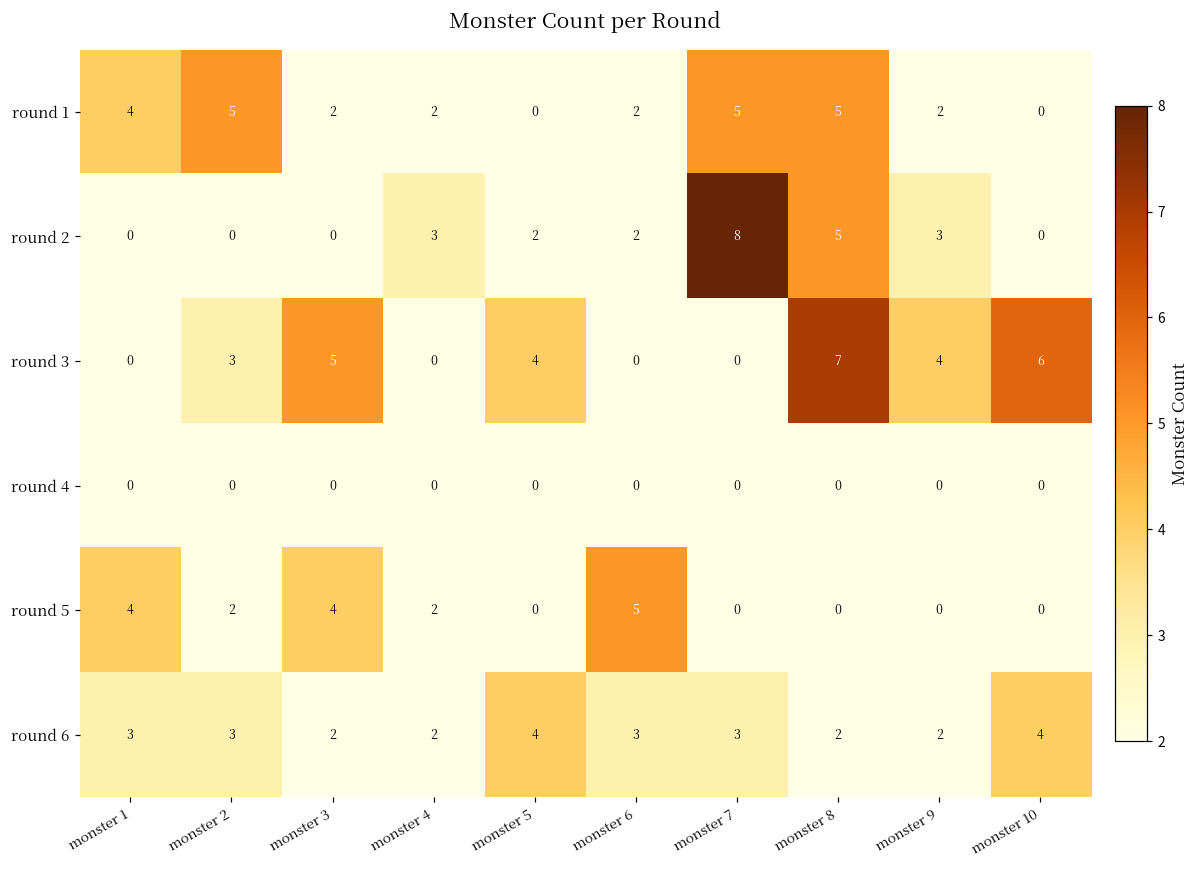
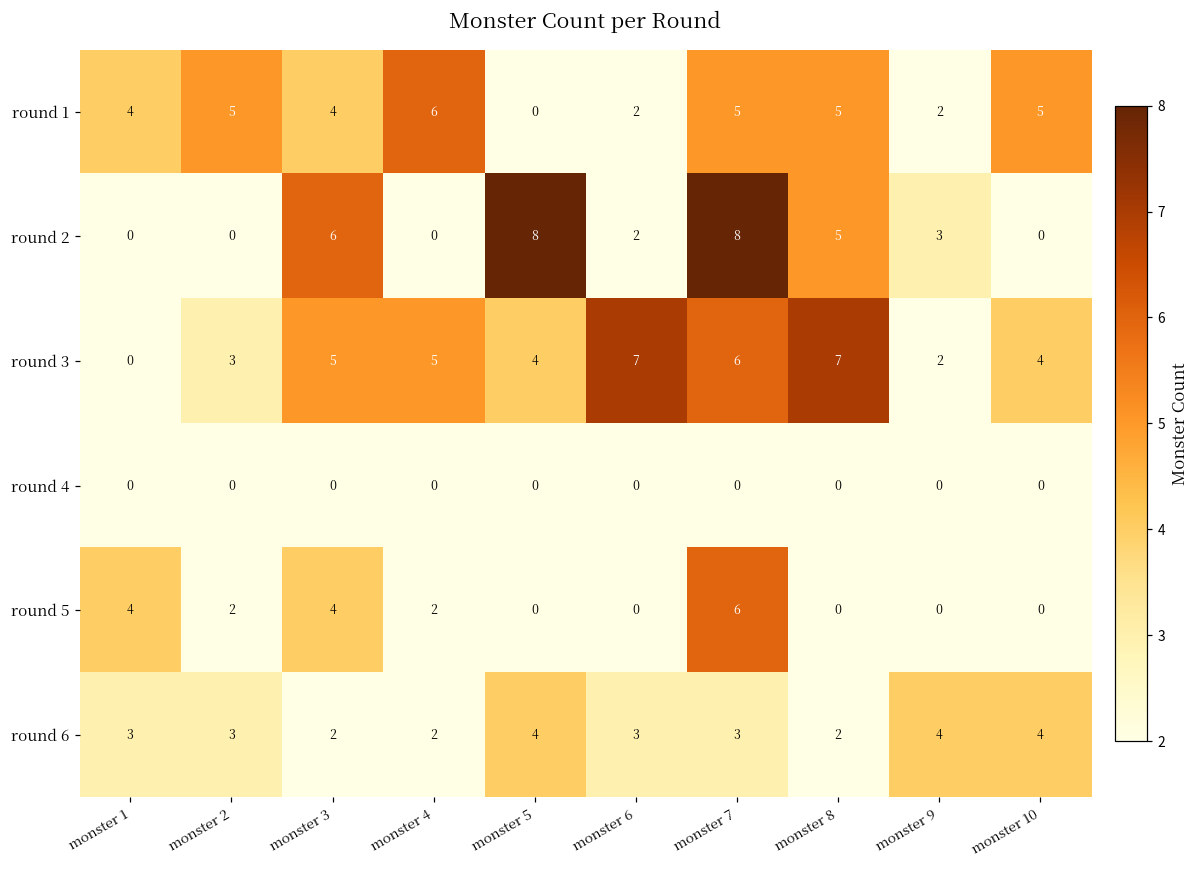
  {
    "round 1": {
      "monster 1": 4,
      "monster 2": 5,
-     "monster 3": 2,
-     "monster 4": 2,
+     "monster 3": 4,
+     "monster 4": 6,
      "monster 5": 0,
      "monster 6": 2,
      "monster 7": 5,
      "monster 8": 5,
      "monster 9": 2,
-     "monster 10": 0
+     "monster 10": 5
    },
    "round 2": {
      "monster 1": 0,
      "monster 2": 0,
-     "monster 3": 0,
-     "monster 4": 3,
-     "monster 5": 2,
+     "monster 3": 6,
+     "monster 4": 0,
+     "monster 5": 8,
      "monster 6": 2,
      "monster 7": 8,
      "monster 8": 5,
      "monster 9": 3,
      "monster 10": 0
    },
    "round 3": {
      "monster 1": 0,
      "monster 2": 3,
      "monster 3": 5,
-     "monster 4": 0,
+     "monster 4": 5,
      "monster 5": 4,
-     "monster 6": 0,
-     "monster 7": 0,
+     "monster 6": 7,
+     "monster 7": 6,
      "monster 8": 7,
-     "monster 9": 4,
-     "monster 10": 6
+     "monster 9": 2,
+     "monster 10": 4
    },
    "round 4": {
      "monster 1": 0,
      "monster 2": 0,
      "monster 3": 0,
      "monster 4": 0,
      "monster 5": 0,
      "monster 6": 0,
      "monster 7": 0,
      "monster 8": 0,
      "monster 9": 0,
      "monster 10": 0
    },
    "round 5": {
      "monster 1": 4,
      "monster 2": 2,
      "monster 3": 4,
      "monster 4": 2,
      "monster 5": 0,
-     "monster 6": 5,
-     "monster 7": 0,
+     "monster 6": 0,
+     "monster 7": 6,
      "monster 8": 0,
      "monster 9": 0,
      "monster 10": 0
    },
    "round 6": {
      "monster 1": 3,
      "monster 2": 3,
      "monster 3": 2,
      "monster 4": 2,
      "monster 5": 4,
      "monster 6": 3,
      "monster 7": 3,
      "monster 8": 2,
-     "monster 9": 2,
+     "monster 9": 4,
      "monster 10": 4
    }
  }
